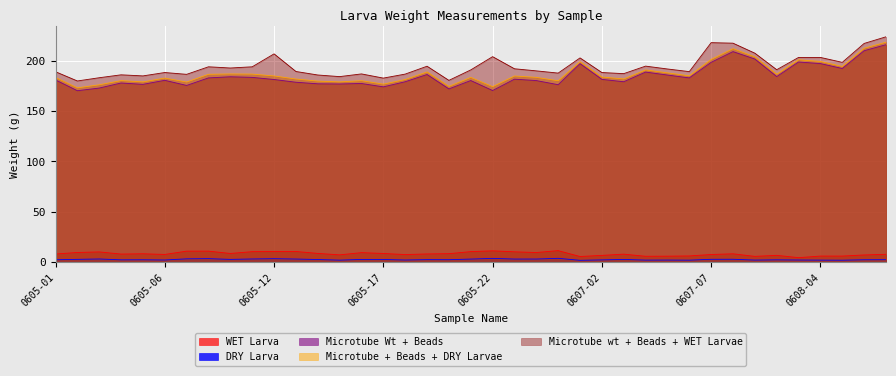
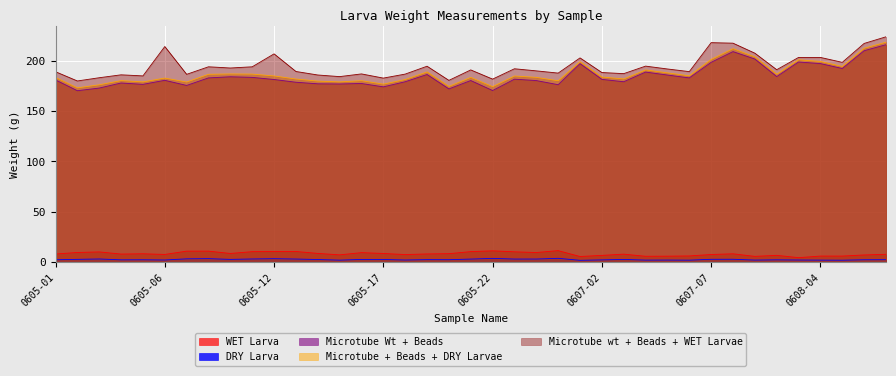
  {
    "WET Larva": {
      "0605-01": 8,
      "0605-06": 8,
      "0605-12": 11,
      "0605-17": 9,
      "0605-22": 11,
      "0607-02": 7,
      "0607-07": 8,
      "0608-04": 6
    },
    "DRY Larva": {
      "0605-01": 2,
      "0605-06": 2,
      "0605-12": 4,
      "0605-17": 3,
      "0605-22": 4,
      "0607-02": 2,
      "0607-07": 3,
      "0608-04": 2
    },
    "Microtube Wt + Beads": {
      "0605-12": 181,
      "0605-17": 174,
      "0605-22": 170,
      "0607-07": 198
    },
    "Microtube + Beads + DRY Larvae": {
      "0605-12": 185,
      "0605-17": 177,
      "0605-22": 174,
      "0607-07": 201
    },
    "Microtube wt + Beads + WET Larvae": {
      "0605-01": 189,
-     "0605-06": 188,
+     "0605-06": 214,
      "0605-12": 207,
      "0605-17": 183,
-     "0605-22": 204,
+     "0605-22": 182,
      "0607-02": 188,
      "0607-07": 218,
      "0608-04": 203
    }
  }
